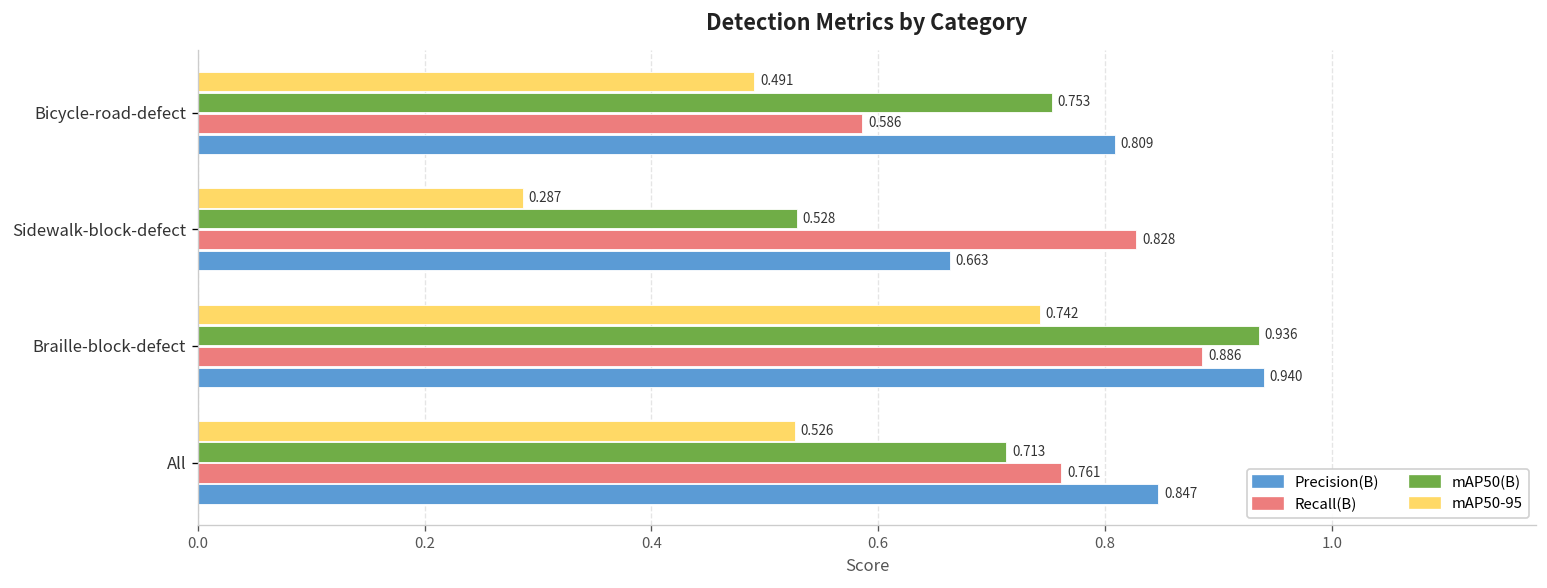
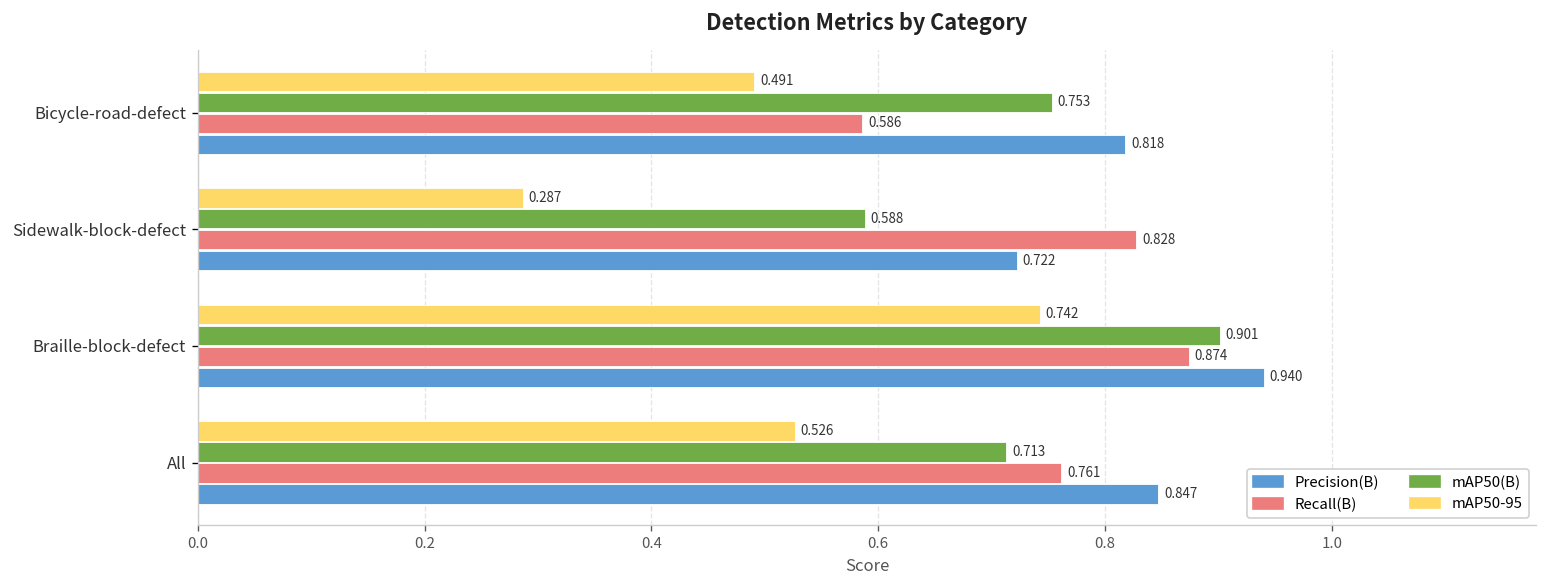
  {
    "Precision(B)": {
-     "Bicycle-road-defect": 0.809,
-     "Sidewalk-block-defect": 0.663,
+     "Bicycle-road-defect": 0.818,
+     "Sidewalk-block-defect": 0.722,
      "Braille-block-defect": 0.940,
      "All": 0.847
    },
    "Recall(B)": {
      "Bicycle-road-defect": 0.586,
      "Sidewalk-block-defect": 0.828,
-     "Braille-block-defect": 0.886,
+     "Braille-block-defect": 0.874,
      "All": 0.761
    },
    "mAP50(B)": {
      "Bicycle-road-defect": 0.753,
-     "Sidewalk-block-defect": 0.528,
-     "Braille-block-defect": 0.936,
+     "Sidewalk-block-defect": 0.588,
+     "Braille-block-defect": 0.901,
      "All": 0.713
    },
    "mAP50-95": {
      "Bicycle-road-defect": 0.491,
      "Sidewalk-block-defect": 0.287,
      "Braille-block-defect": 0.742,
      "All": 0.526
    }
  }
